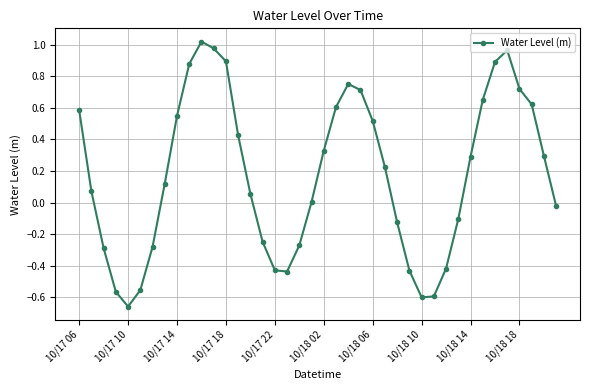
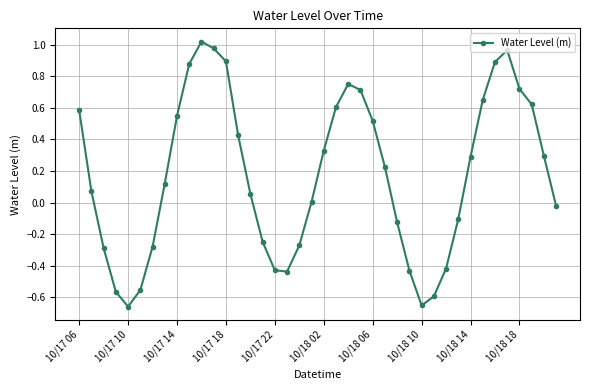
  {
    "10/17 06": 0.59,
    "10/17 10": -0.66,
    "10/17 14": 0.55,
    "10/17 18": 0.89,
    "10/17 22": -0.43,
    "10/18 02": 0.33,
    "10/18 06": 0.52,
-   "10/18 10": -0.60,
+   "10/18 10": -0.65,
    "10/18 14": 0.29,
    "10/18 18": 0.72
  }
